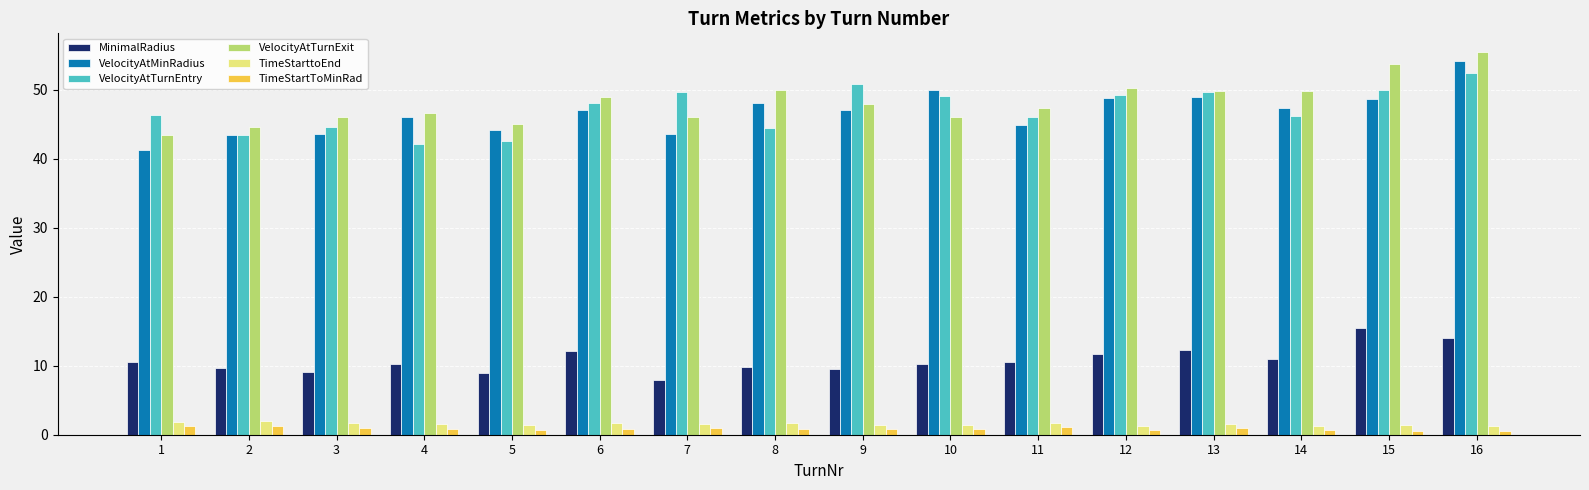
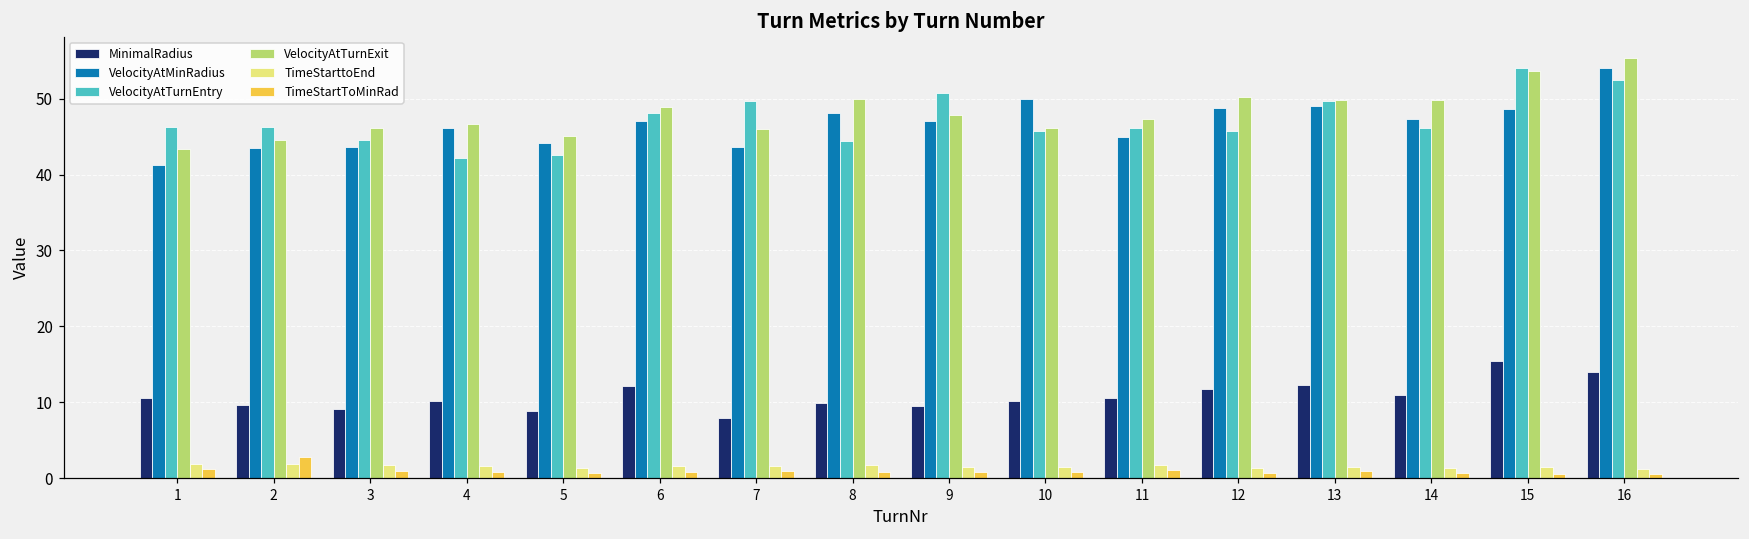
  {
    "MinimalRadius": {
      "1": 11,
      "2": 10,
      "3": 9,
      "4": 10,
      "5": 9,
      "6": 12,
      "7": 8,
      "8": 10,
      "9": 10,
      "10": 10,
      "11": 11,
      "12": 12,
      "13": 12,
      "14": 11,
      "15": 15,
      "16": 14
    },
    "VelocityAtMinRadius": {
      "1": 41,
      "2": 44,
      "3": 44,
      "4": 46,
      "5": 44,
      "6": 47,
      "7": 44,
      "8": 48,
      "9": 47,
      "10": 50,
      "11": 45,
      "12": 49,
      "13": 49,
      "14": 47,
      "15": 49,
      "16": 54
    },
    "VelocityAtTurnEntry": {
      "1": 46,
-     "2": 43,
+     "2": 46,
      "3": 45,
      "4": 42,
      "5": 43,
      "6": 48,
      "7": 50,
      "8": 44,
      "9": 51,
-     "10": 49,
+     "10": 46,
      "11": 46,
-     "12": 49,
+     "12": 46,
      "13": 50,
      "14": 46,
-     "15": 50,
+     "15": 54,
      "16": 52
    },
    "TimeStartToMinRad": {
      "1": 1,
-     "2": 1,
+     "2": 3,
      "3": 1,
      "4": 1,
      "5": 1,
      "6": 1,
      "7": 1,
      "8": 1,
      "9": 1,
      "10": 1,
      "11": 1,
      "12": 1,
      "13": 1,
      "14": 1,
      "15": 1,
      "16": 1
    }
  }
